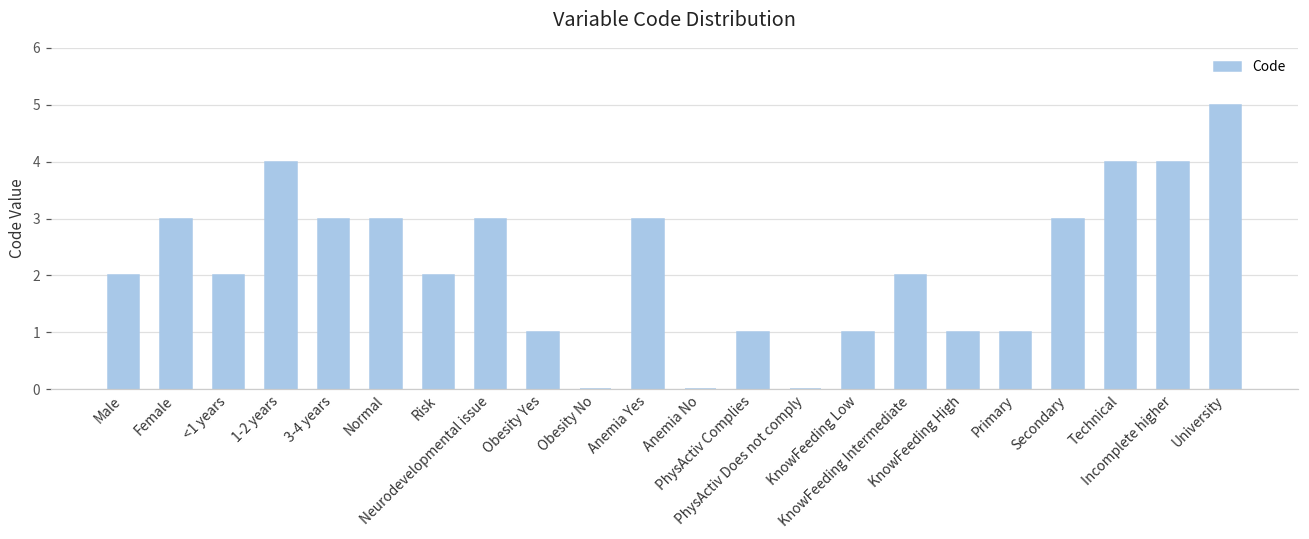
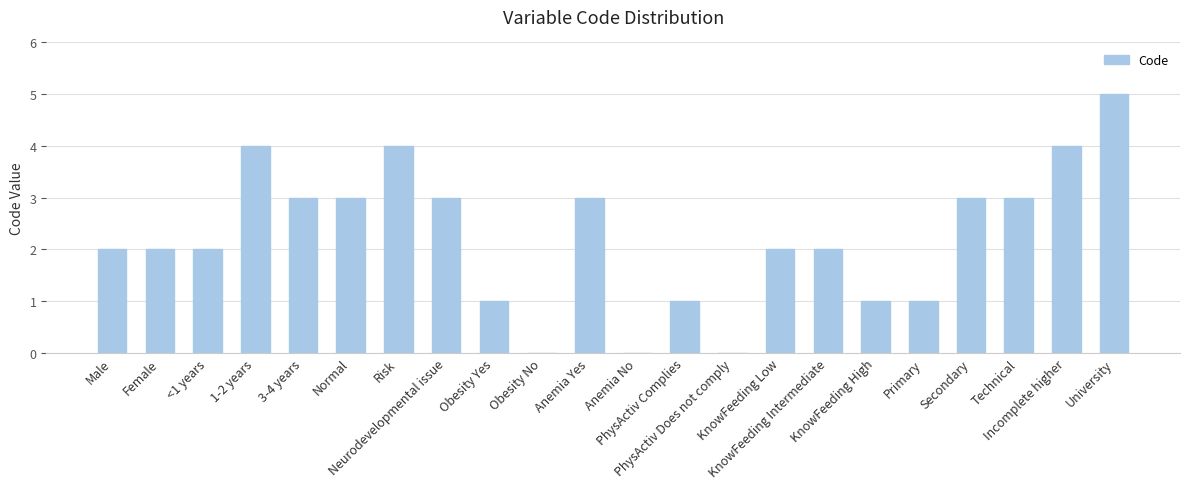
  {
    "Male": 2,
-   "Female": 3,
+   "Female": 2,
    "<1 years": 2,
    "1-2 years": 4,
    "3-4 years": 3,
    "Normal": 3,
-   "Risk": 2,
+   "Risk": 4,
    "Neurodevelopmental issue": 3,
    "Obesity Yes": 1,
    "Obesity No": 0,
    "Anemia Yes": 3,
    "Anemia No": 0,
    "PhysActiv Complies": 1,
    "PhysActiv Does not comply": 0,
-   "KnowFeeding Low": 1,
+   "KnowFeeding Low": 2,
    "KnowFeeding Intermediate": 2,
    "KnowFeeding High": 1,
    "Primary": 1,
    "Secondary": 3,
-   "Technical": 4,
+   "Technical": 3,
    "Incomplete higher": 4,
    "University": 5
  }
